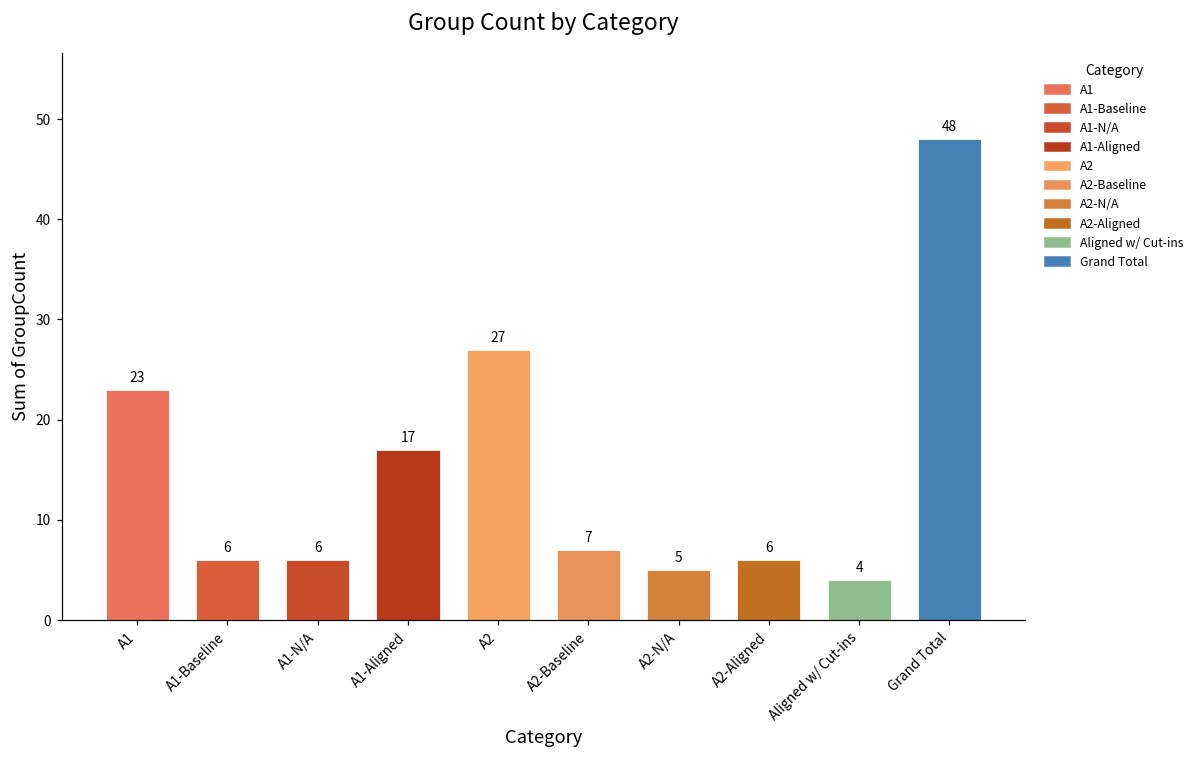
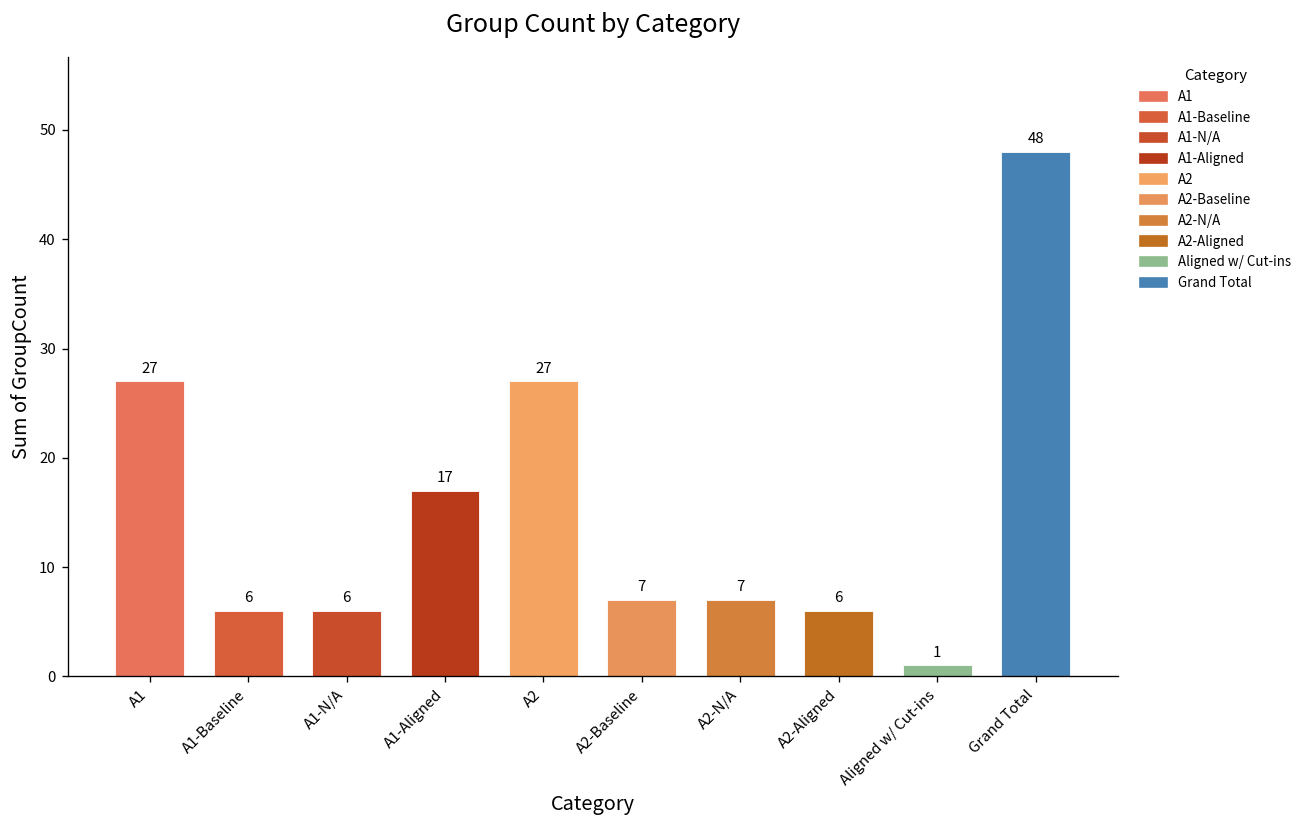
  {
-   "A1": 23,
+   "A1": 27,
    "A1-Baseline": 6,
    "A1-N/A": 6,
    "A1-Aligned": 17,
    "A2": 27,
    "A2-Baseline": 7,
-   "A2-N/A": 5,
+   "A2-N/A": 7,
    "A2-Aligned": 6,
-   "Aligned w/ Cut-ins": 4,
+   "Aligned w/ Cut-ins": 1,
    "Grand Total": 48
  }
